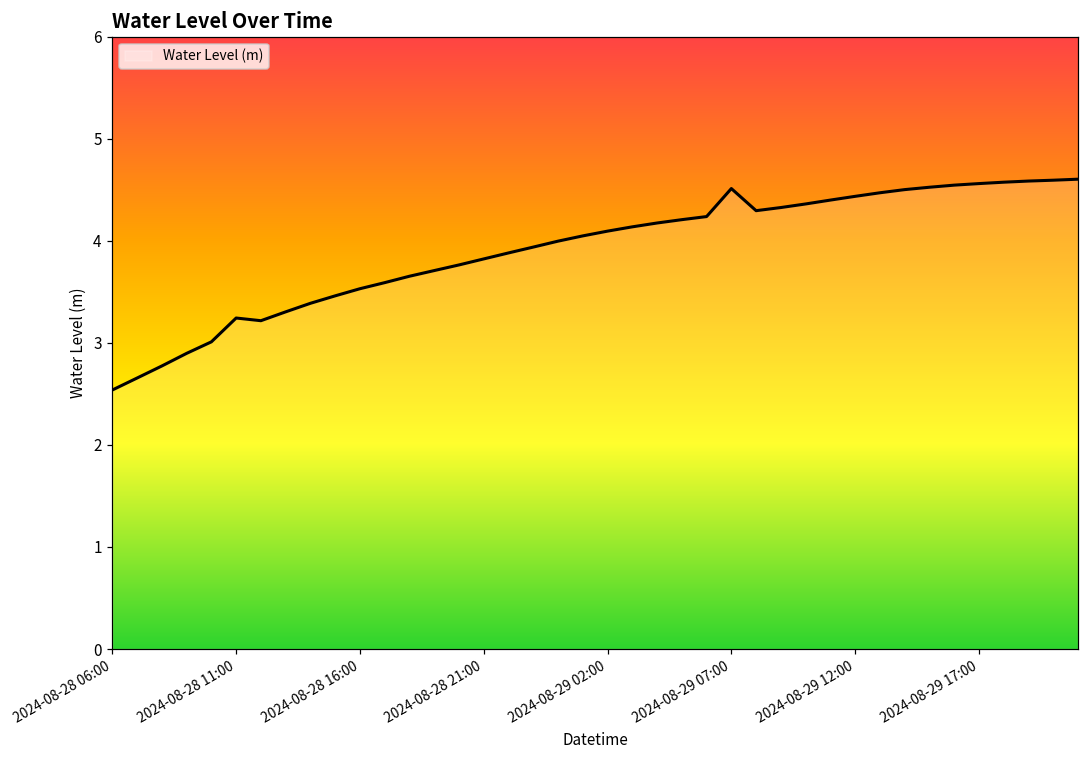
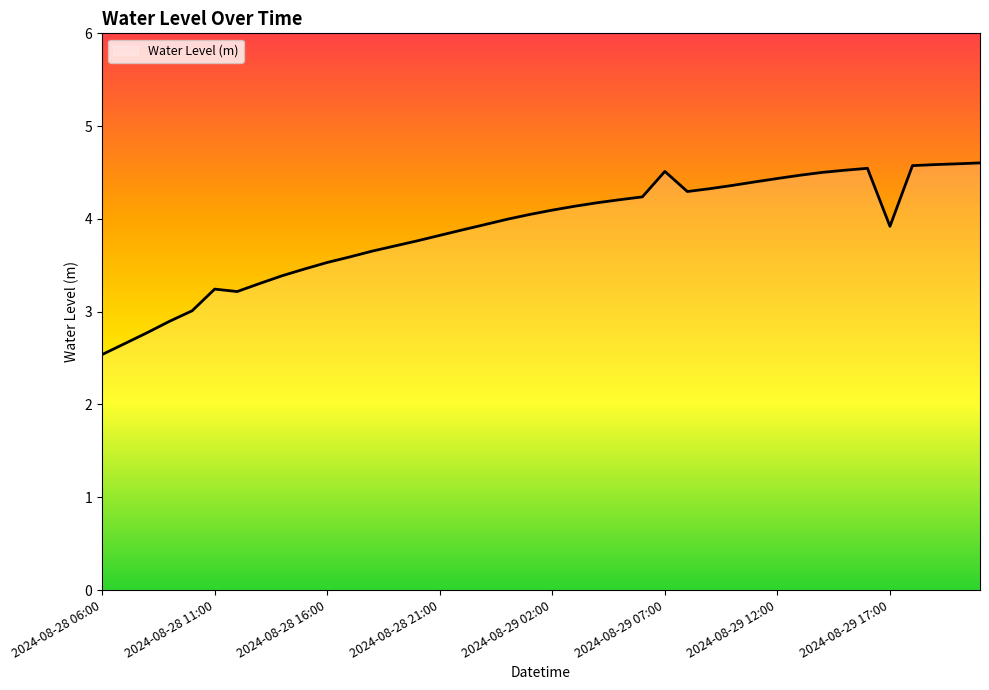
  {
    "2024-08-28 06:00": 2.5,
    "2024-08-28 11:00": 3.2,
    "2024-08-28 16:00": 3.5,
    "2024-08-28 21:00": 3.8,
    "2024-08-29 02:00": 4.1,
    "2024-08-29 07:00": 4.5,
    "2024-08-29 12:00": 4.4,
-   "2024-08-29 17:00": 4.6
+   "2024-08-29 17:00": 3.9
  }
